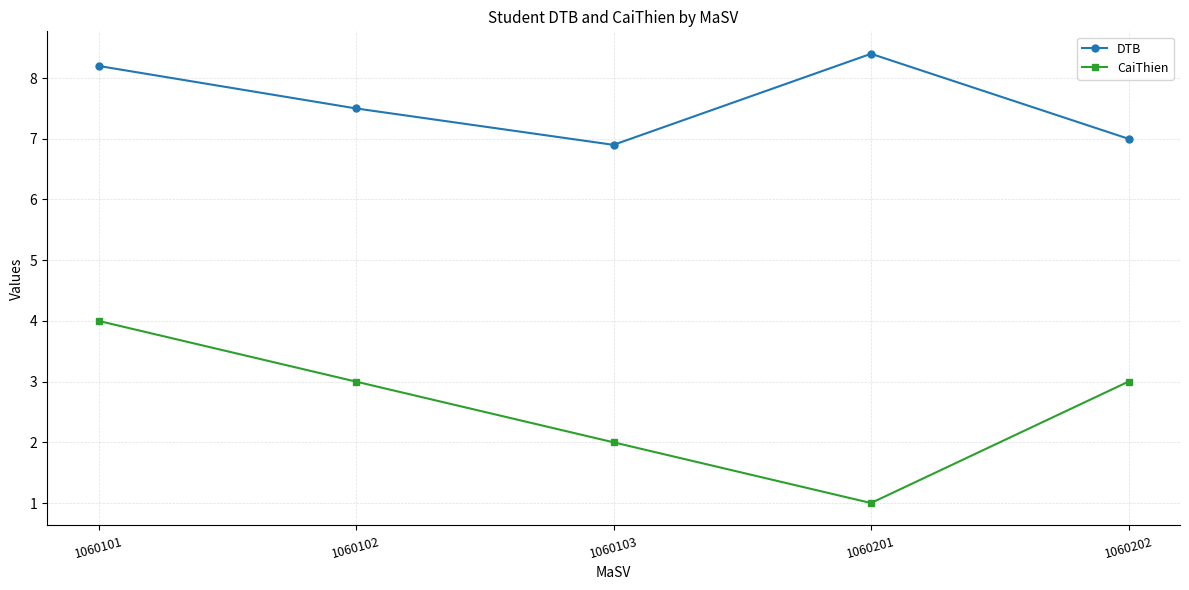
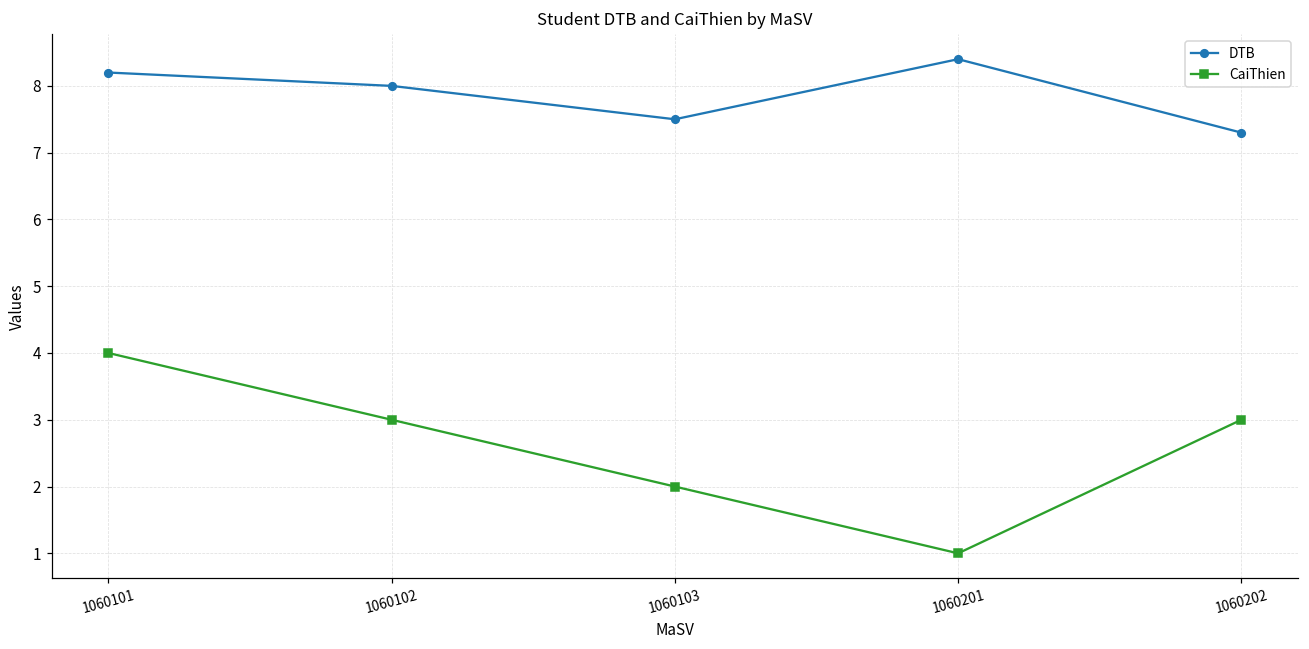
  {
    "DTB": {
      "1060101": 8.2,
-     "1060102": 7.5,
-     "1060103": 6.9,
+     "1060102": 8.0,
+     "1060103": 7.5,
      "1060201": 8.4,
-     "1060202": 7.0
+     "1060202": 7.3
    },
    "CaiThien": {
      "1060101": 4.0,
      "1060102": 3.0,
      "1060103": 2.0,
      "1060201": 1.0,
      "1060202": 3.0
    }
  }
